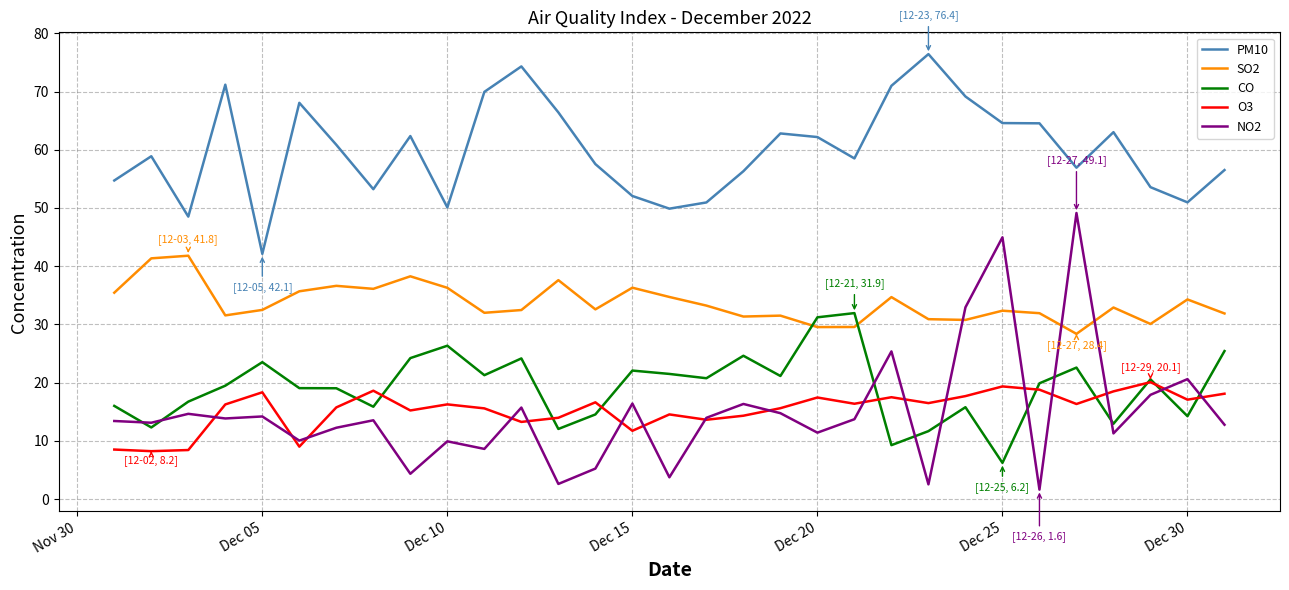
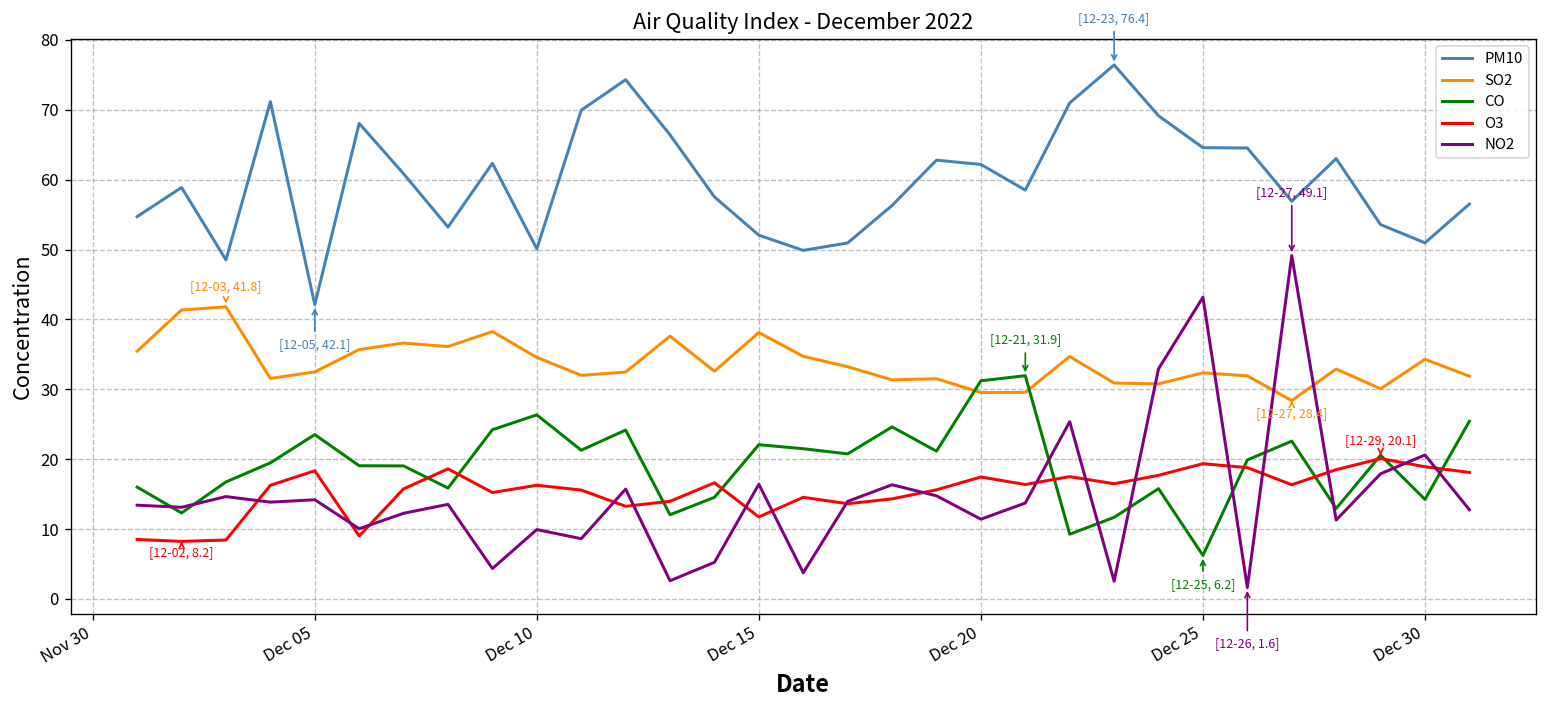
  {
    "PM10": {
      "Dec 05": "42.1]"
    },
    "SO2": {
      "Dec 05": "32",
-     "Dec 10": "36",
-     "Dec 15": "36",
+     "Dec 10": "35",
+     "Dec 15": "38",
      "Dec 20": "30",
      "Dec 25": "32",
      "Dec 30": "34"
    },
    "CO": {
      "Dec 25": "6.2]"
    },
    "O3": {
      "Dec 05": "18",
      "Dec 10": "16",
      "Dec 15": "12",
      "Dec 20": "17",
      "Dec 25": "19",
-     "Dec 30": "17"
+     "Dec 30": "19"
    },
    "NO2": {
      "Dec 05": "14",
      "Dec 10": "10",
      "Dec 15": "16",
      "Dec 20": "11",
-     "Dec 25": "45",
+     "Dec 25": "43",
      "Dec 30": "21"
    }
  }
